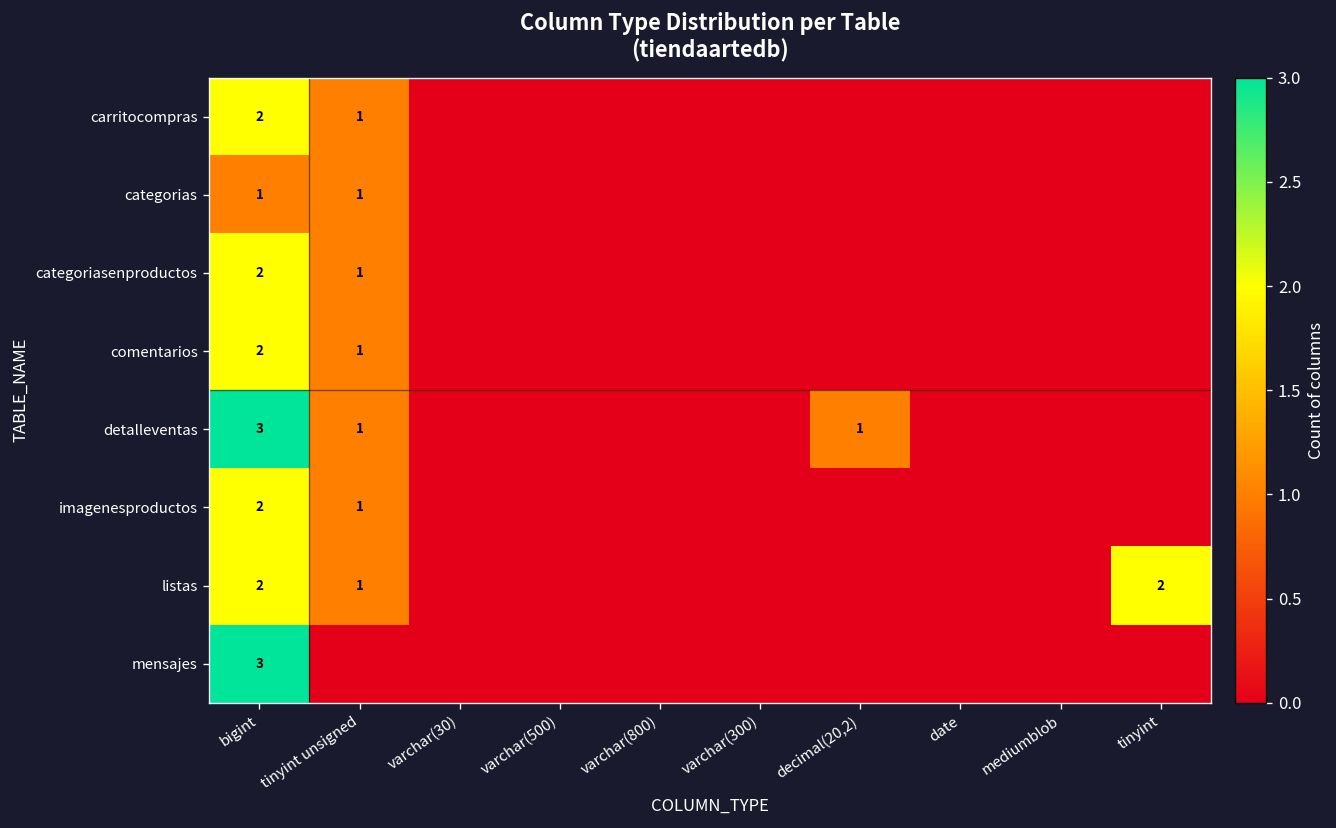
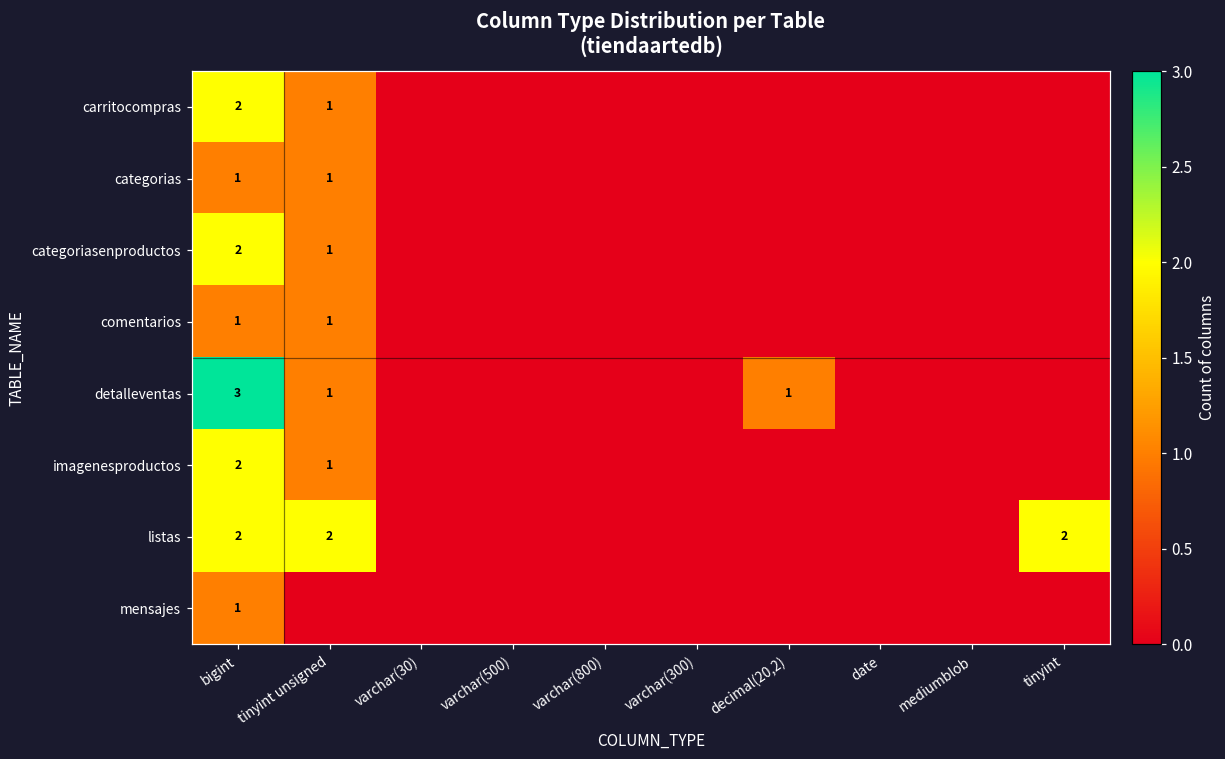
  {
    "carritocompras": {
      "bigint": 2,
      "tinyint unsigned": 1
    },
    "categorias": {
      "bigint": 1,
      "tinyint unsigned": 1
    },
    "categoriasenproductos": {
      "bigint": 2,
      "tinyint unsigned": 1
    },
    "comentarios": {
-     "bigint": 2,
+     "bigint": 1,
      "tinyint unsigned": 1
    },
    "detalleventas": {
      "bigint": 3,
      "tinyint unsigned": 1,
      "decimal(20,2)": 1
    },
    "imagenesproductos": {
      "bigint": 2,
      "tinyint unsigned": 1
    },
    "listas": {
      "bigint": 2,
-     "tinyint unsigned": 1,
+     "tinyint unsigned": 2,
      "tinyint": 2
    },
    "mensajes": {
-     "bigint": 3
+     "bigint": 1
    }
  }
